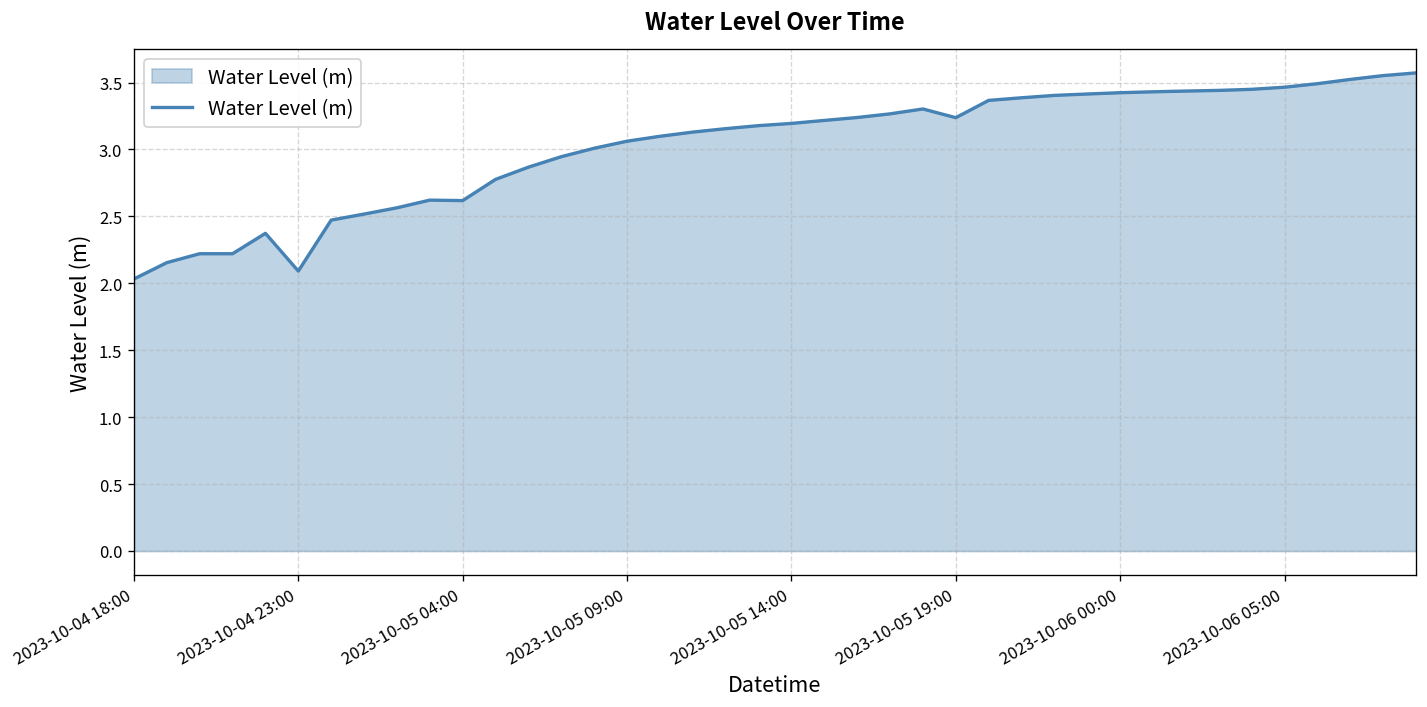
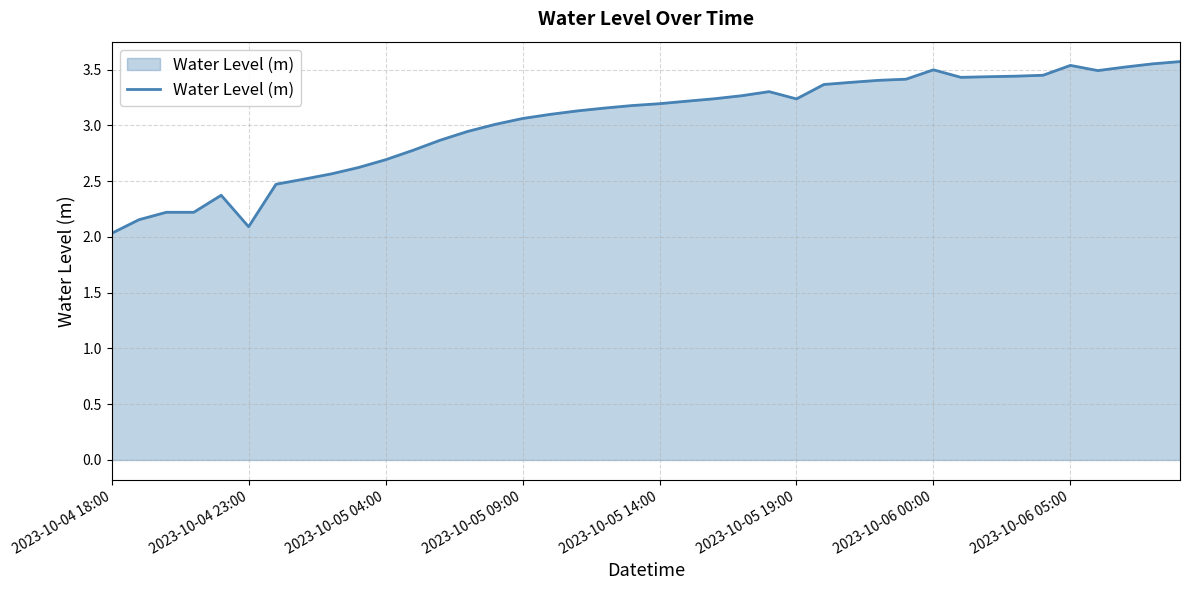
  {
    "2023-10-04 18:00": 2.03,
    "2023-10-04 23:00": 2.09,
-   "2023-10-05 04:00": 2.62,
+   "2023-10-05 04:00": 2.69,
    "2023-10-05 09:00": 3.06,
    "2023-10-05 14:00": 3.19,
    "2023-10-05 19:00": 3.24,
-   "2023-10-06 00:00": 3.42,
-   "2023-10-06 05:00": 3.47
+   "2023-10-06 00:00": 3.50,
+   "2023-10-06 05:00": 3.54
  }
